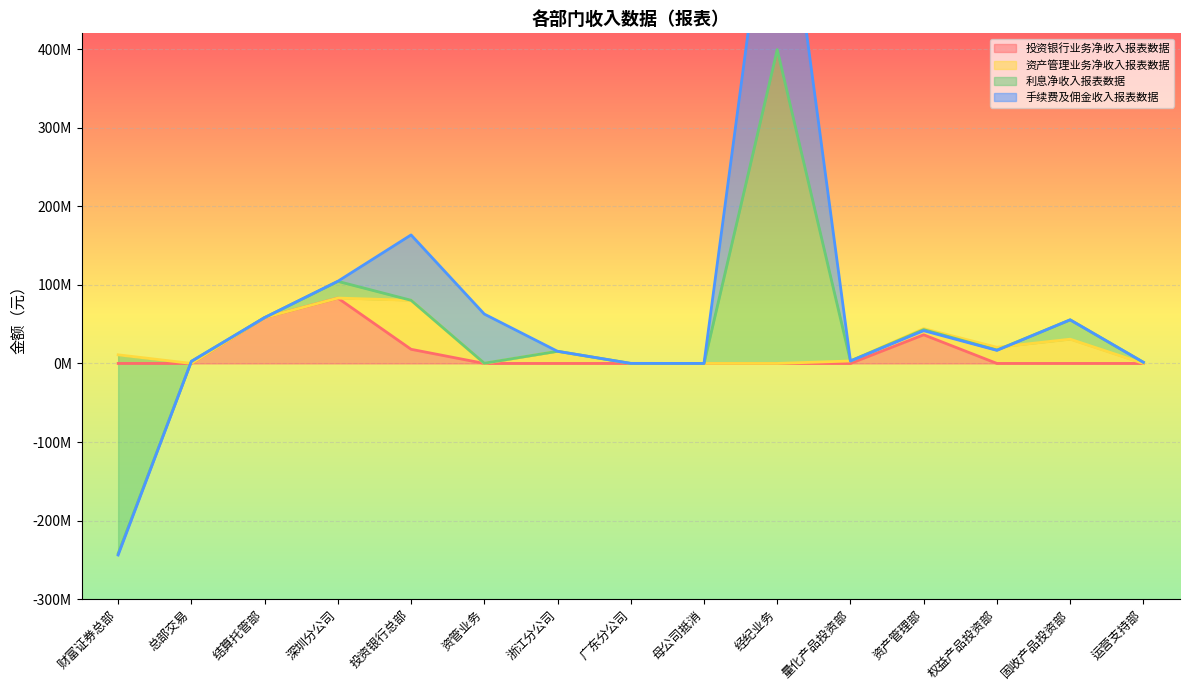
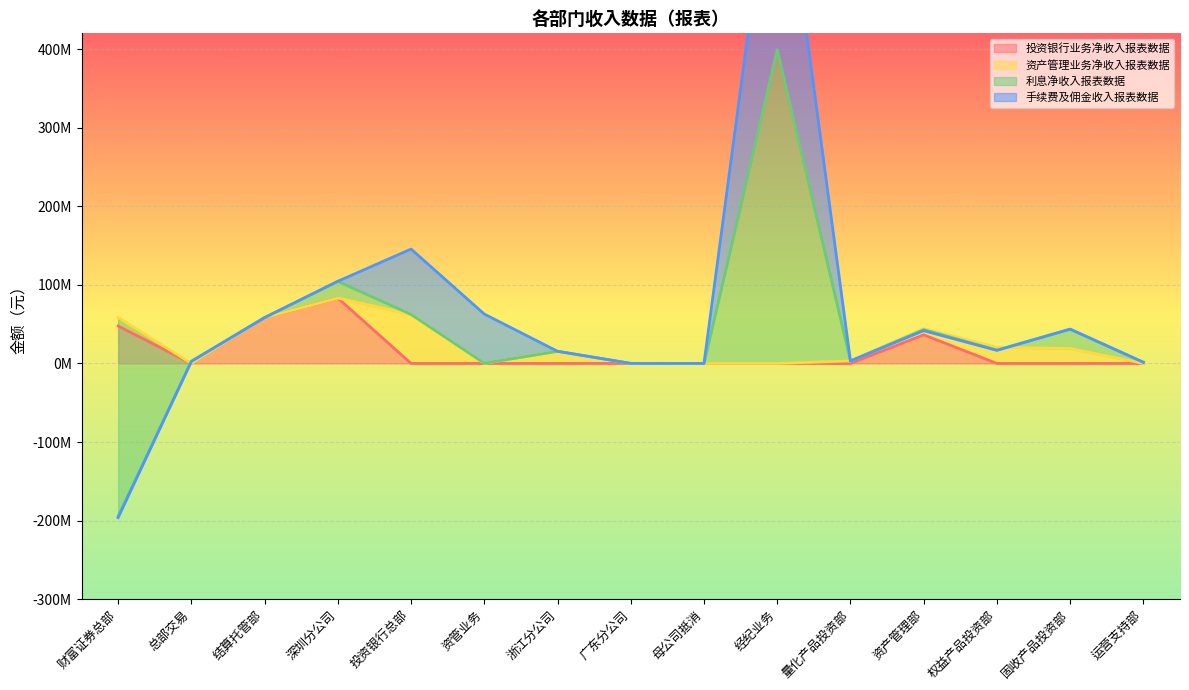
  {
    "投资银行业务净收入报表数据": {
-     "财富证券总部": 0,
-     "投资银行总部": 20000000,
+     "财富证券总部": 50000000,
+     "投资银行总部": 0,
      "浙江分公司": 0,
      "资产管理部": 40000000,
      "权益产品投资部": 0,
      "固收产品投资部": 0
    },
    "资产管理业务净收入报表数据": {
-     "固收产品投资部": 30000000
+     "固收产品投资部": 20000000
    }
  }
